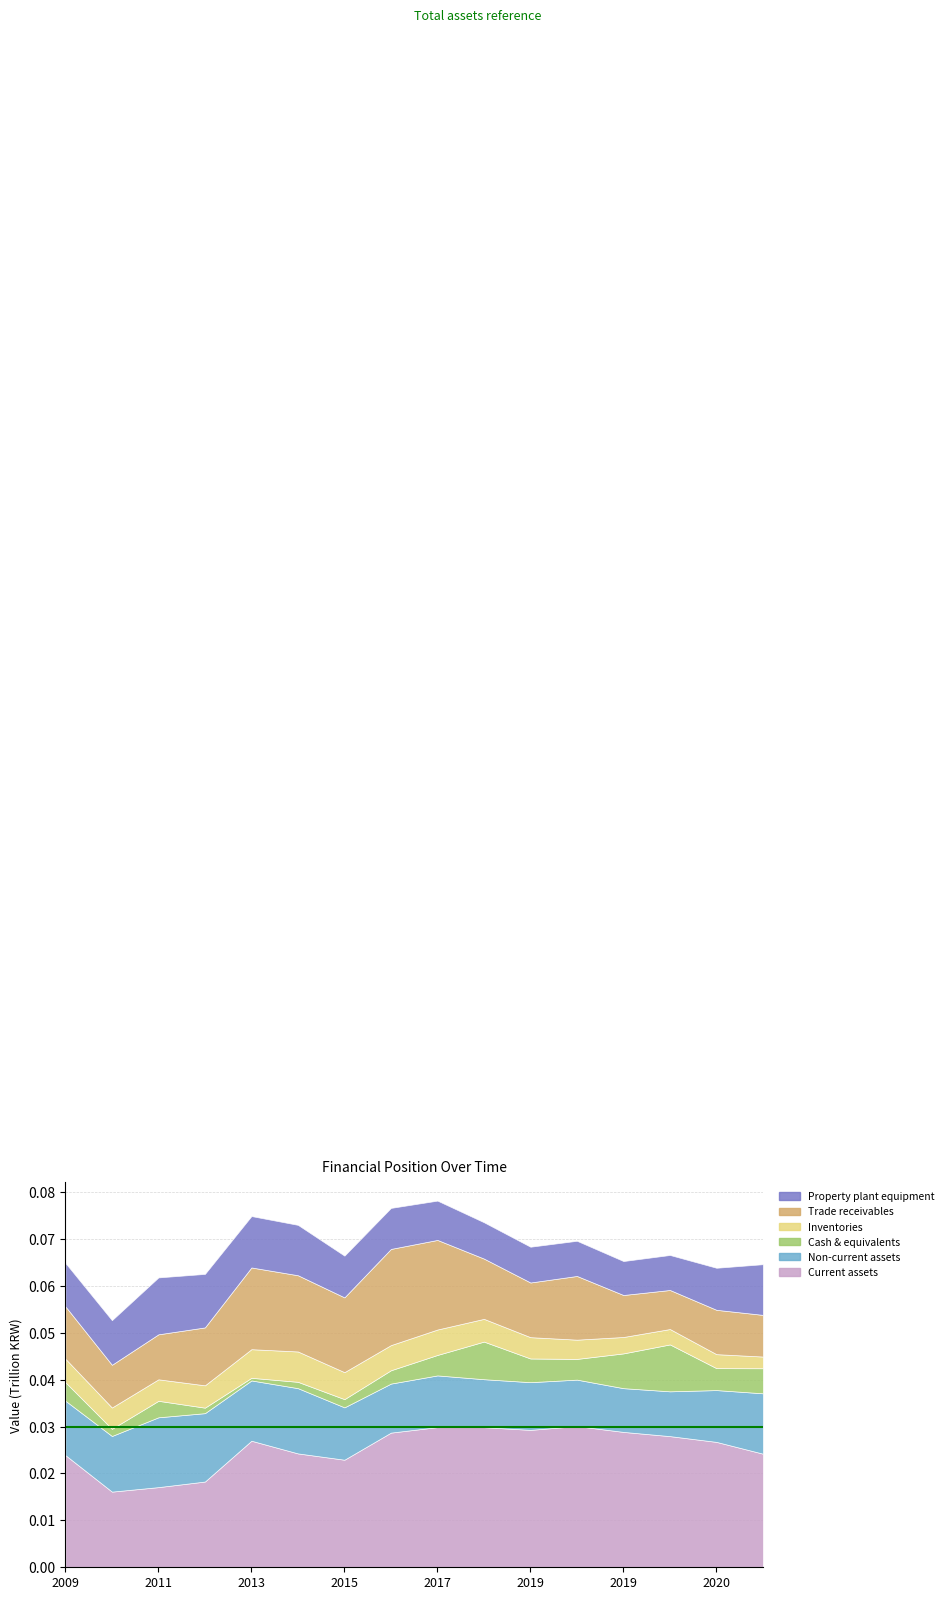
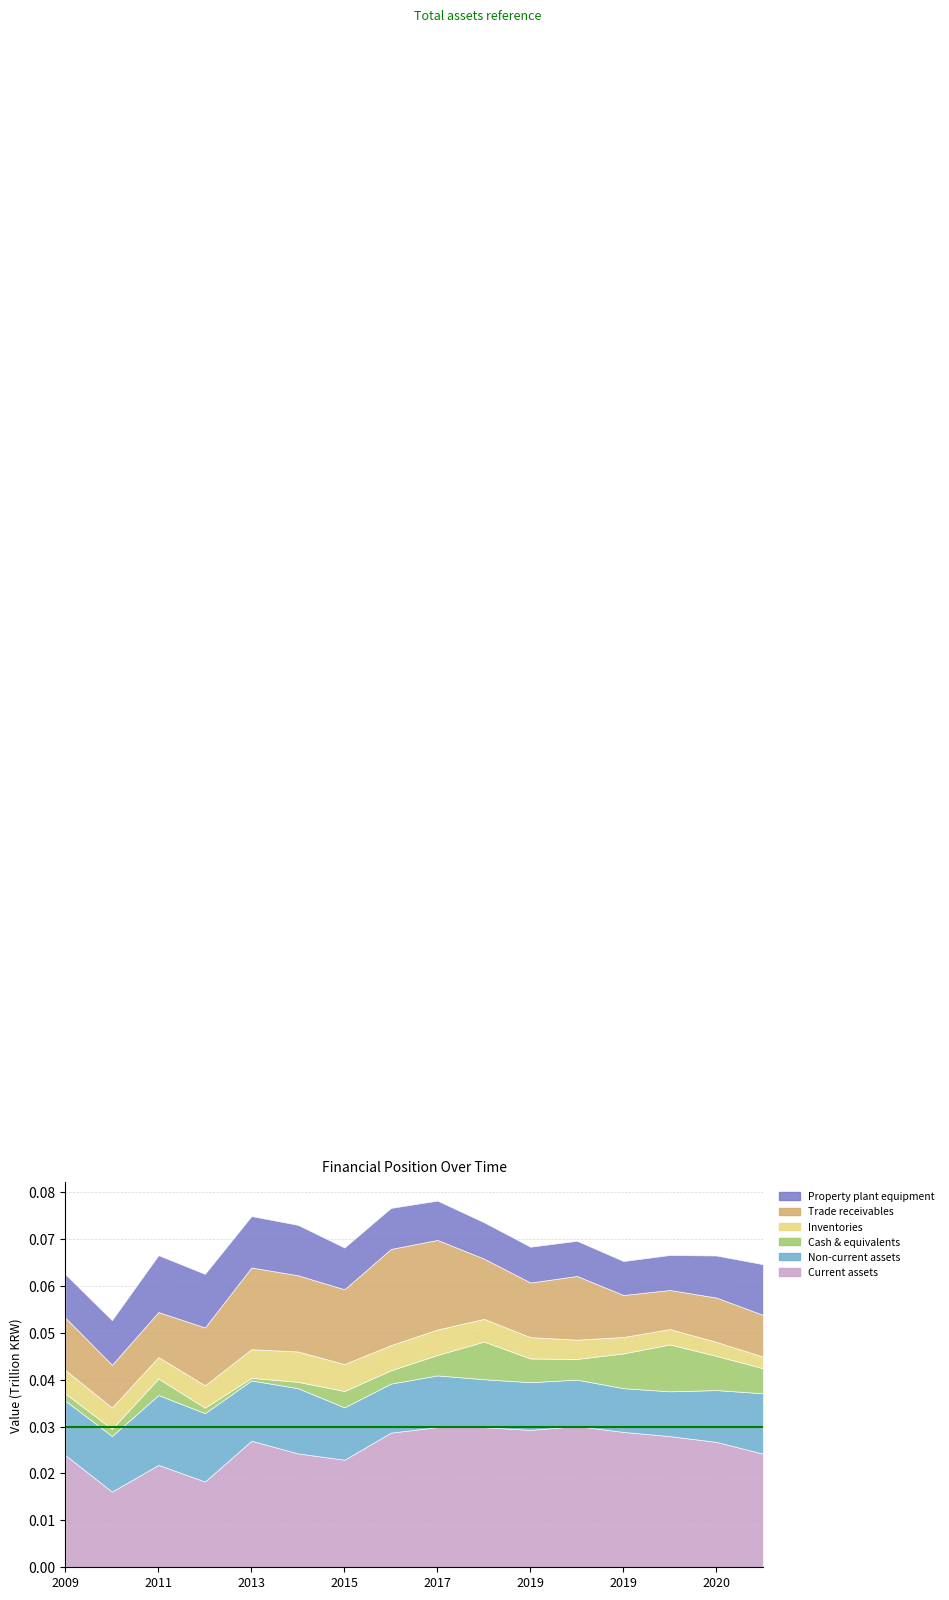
  {
    "Current assets": {
      "2009": 0.024,
-     "2011": 0.017,
+     "2011": 0.022,
      "2013": 0.027,
      "2015": 0.023,
      "2017": 0.030,
      "2020": 0.027
    },
    "Cash & equivalents": {
-     "2009": 0.004,
+     "2009": 0.002,
      "2011": 0.004,
      "2013": 0.001,
-     "2015": 0.002,
+     "2015": 0.003,
      "2017": 0.004,
-     "2020": 0.005
+     "2020": 0.007
    }
  }
